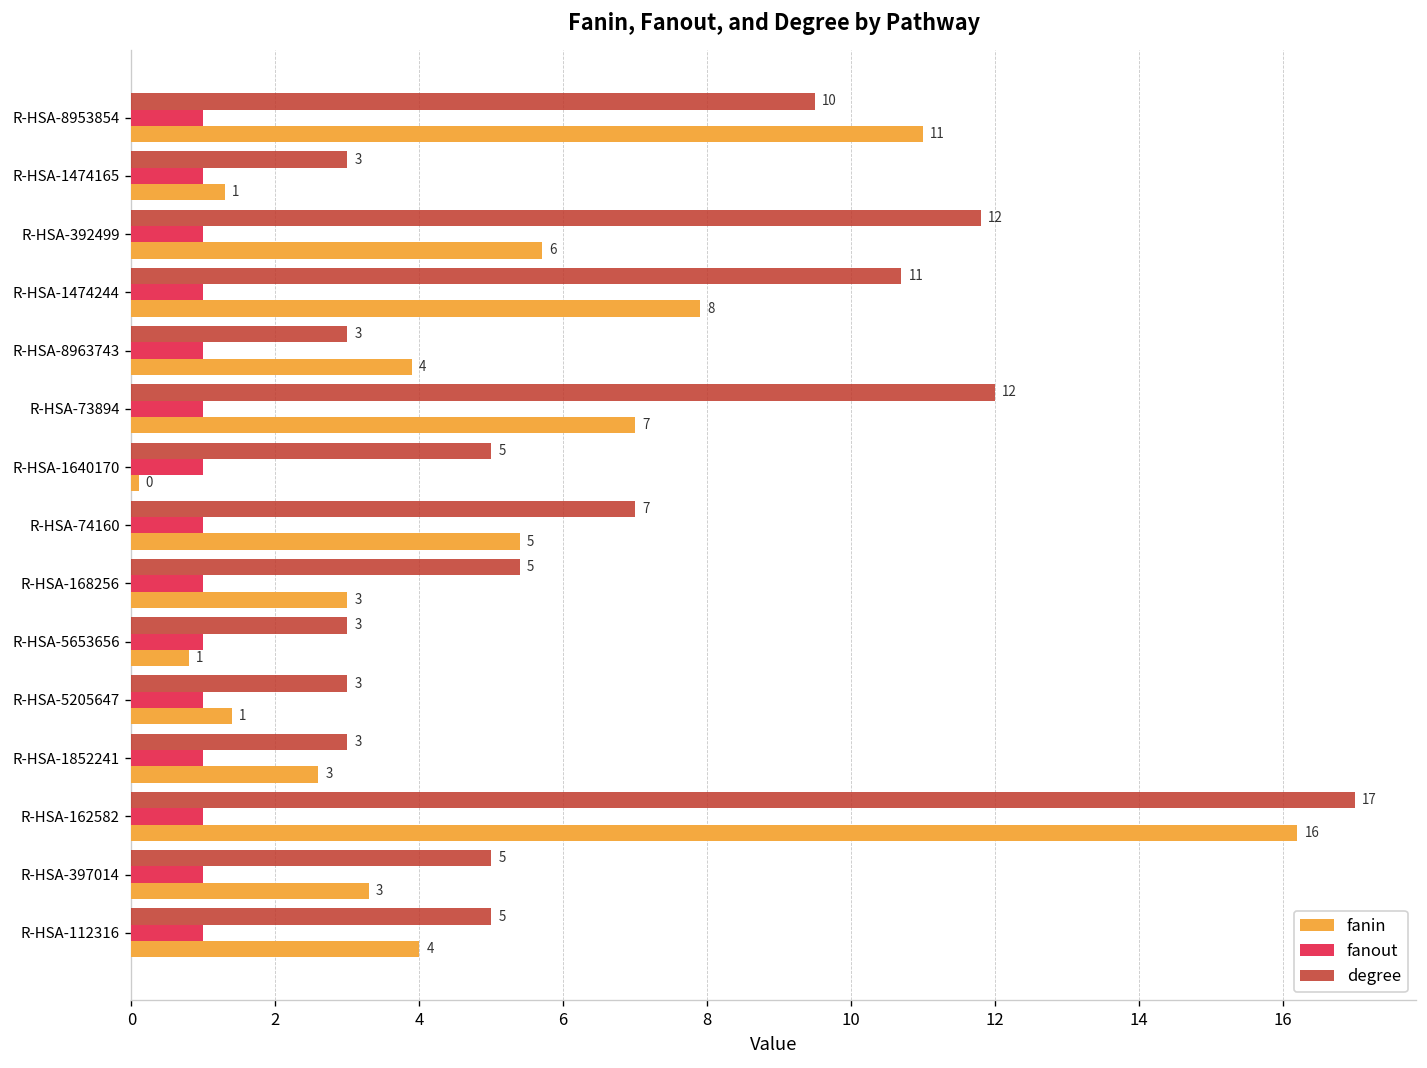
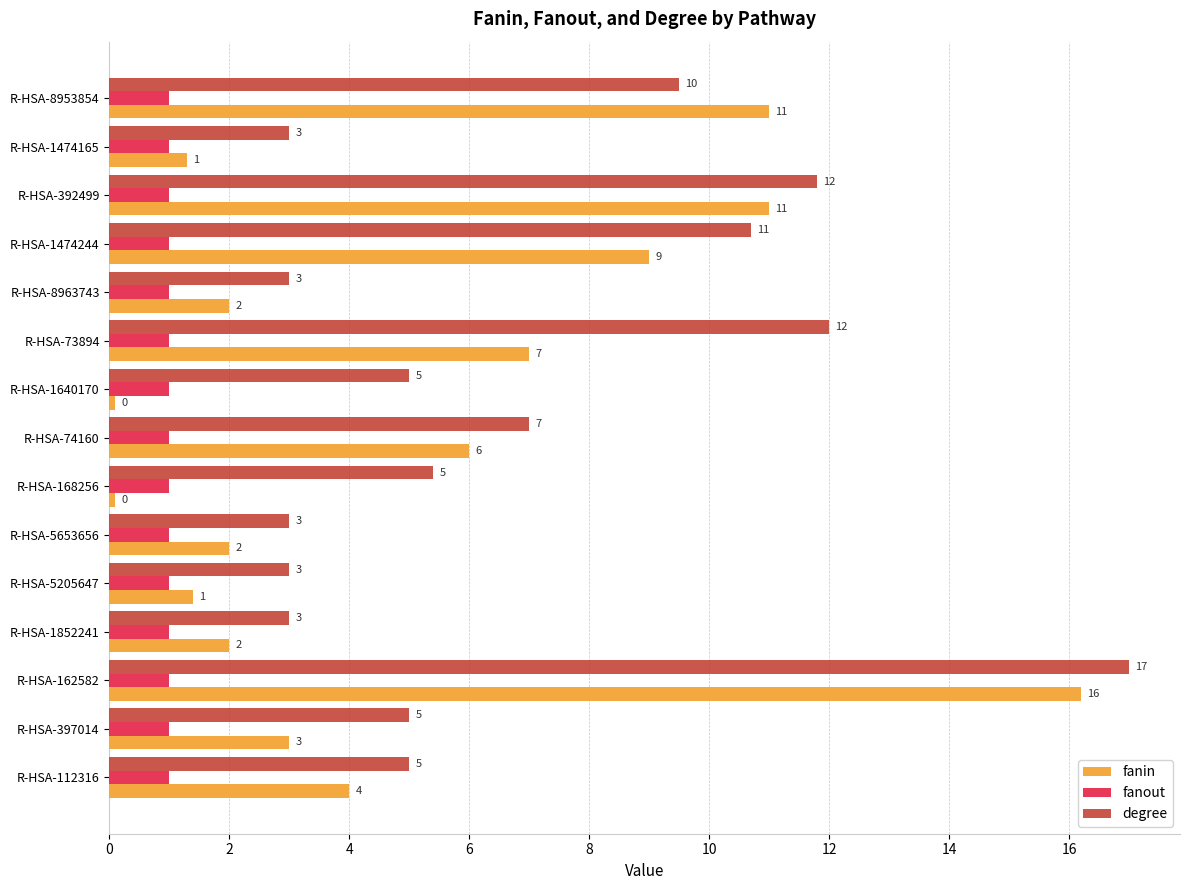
  {
    "fanin": {
      "R-HSA-8953854": 11,
      "R-HSA-1474165": 1,
-     "R-HSA-392499": 6,
-     "R-HSA-1474244": 8,
-     "R-HSA-8963743": 4,
+     "R-HSA-392499": 11,
+     "R-HSA-1474244": 9,
+     "R-HSA-8963743": 2,
      "R-HSA-73894": 7,
      "R-HSA-1640170": 0,
-     "R-HSA-74160": 5,
-     "R-HSA-168256": 3,
-     "R-HSA-5653656": 1,
+     "R-HSA-74160": 6,
+     "R-HSA-168256": 0,
+     "R-HSA-5653656": 2,
      "R-HSA-5205647": 1,
-     "R-HSA-1852241": 3,
+     "R-HSA-1852241": 2,
      "R-HSA-162582": 16,
-     "R-HSA-397014": 3.3,
+     "R-HSA-397014": 3.0,
      "R-HSA-112316": 4
    },
    "fanout": {
      "R-HSA-8953854": 1.0,
      "R-HSA-392499": 1.0,
      "R-HSA-1474244": 1.0,
      "R-HSA-8963743": 1.0,
      "R-HSA-73894": 1.0,
      "R-HSA-1640170": 1.0,
      "R-HSA-74160": 1.0,
      "R-HSA-168256": 1.0,
      "R-HSA-1852241": 1.0,
      "R-HSA-162582": 1.0,
      "R-HSA-397014": 1.0,
      "R-HSA-112316": 1.0
    },
    "degree": {
      "R-HSA-8953854": 10,
      "R-HSA-1474165": 3,
      "R-HSA-392499": 12,
      "R-HSA-1474244": 11,
      "R-HSA-8963743": 3,
      "R-HSA-73894": 12,
      "R-HSA-1640170": 5,
      "R-HSA-74160": 7,
      "R-HSA-168256": 5,
      "R-HSA-5653656": 3,
      "R-HSA-5205647": 3,
      "R-HSA-1852241": 3,
      "R-HSA-162582": 17,
      "R-HSA-397014": 5,
      "R-HSA-112316": 5
    }
  }
